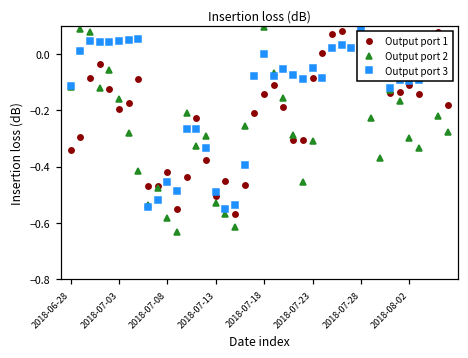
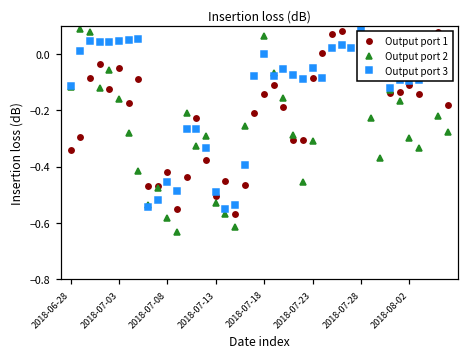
  {
    "Output port 1": {
      "2018-06-28": -0.34,
-     "2018-07-03": -0.20,
+     "2018-07-03": -0.05,
      "2018-07-08": -0.42,
      "2018-07-13": -0.50,
      "2018-07-18": -0.14,
      "2018-07-23": -0.08,
      "2018-08-02": -0.11
    },
    "Output port 2": {
      "2018-07-03": -0.16,
      "2018-07-08": -0.58,
      "2018-07-13": -0.53,
-     "2018-07-18": 0.10,
+     "2018-07-18": 0.06,
      "2018-07-23": -0.31,
      "2018-08-02": -0.30
    },
    "Output port 3": {
      "2018-07-03": 0.05,
      "2018-07-08": -0.45,
      "2018-07-13": -0.49,
      "2018-07-18": 0.00,
      "2018-07-23": -0.05,
      "2018-07-28": 0.09,
      "2018-08-02": -0.09
    }
  }
